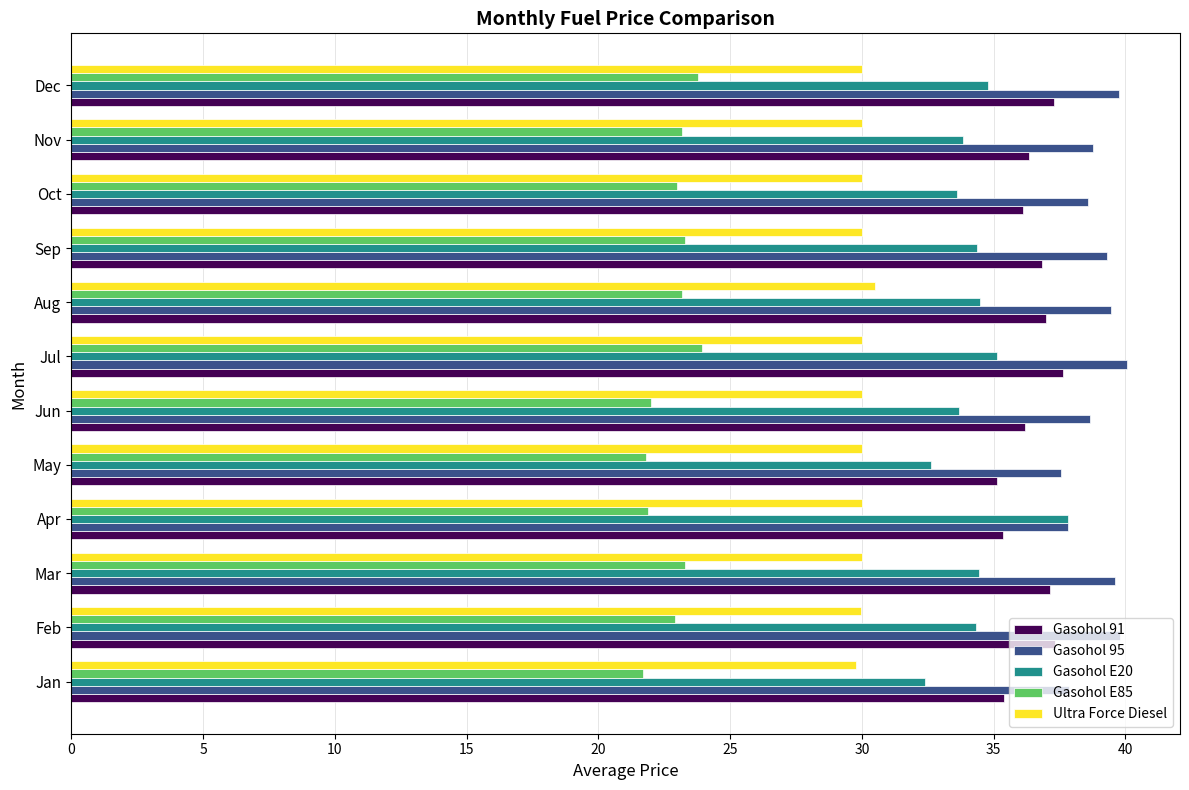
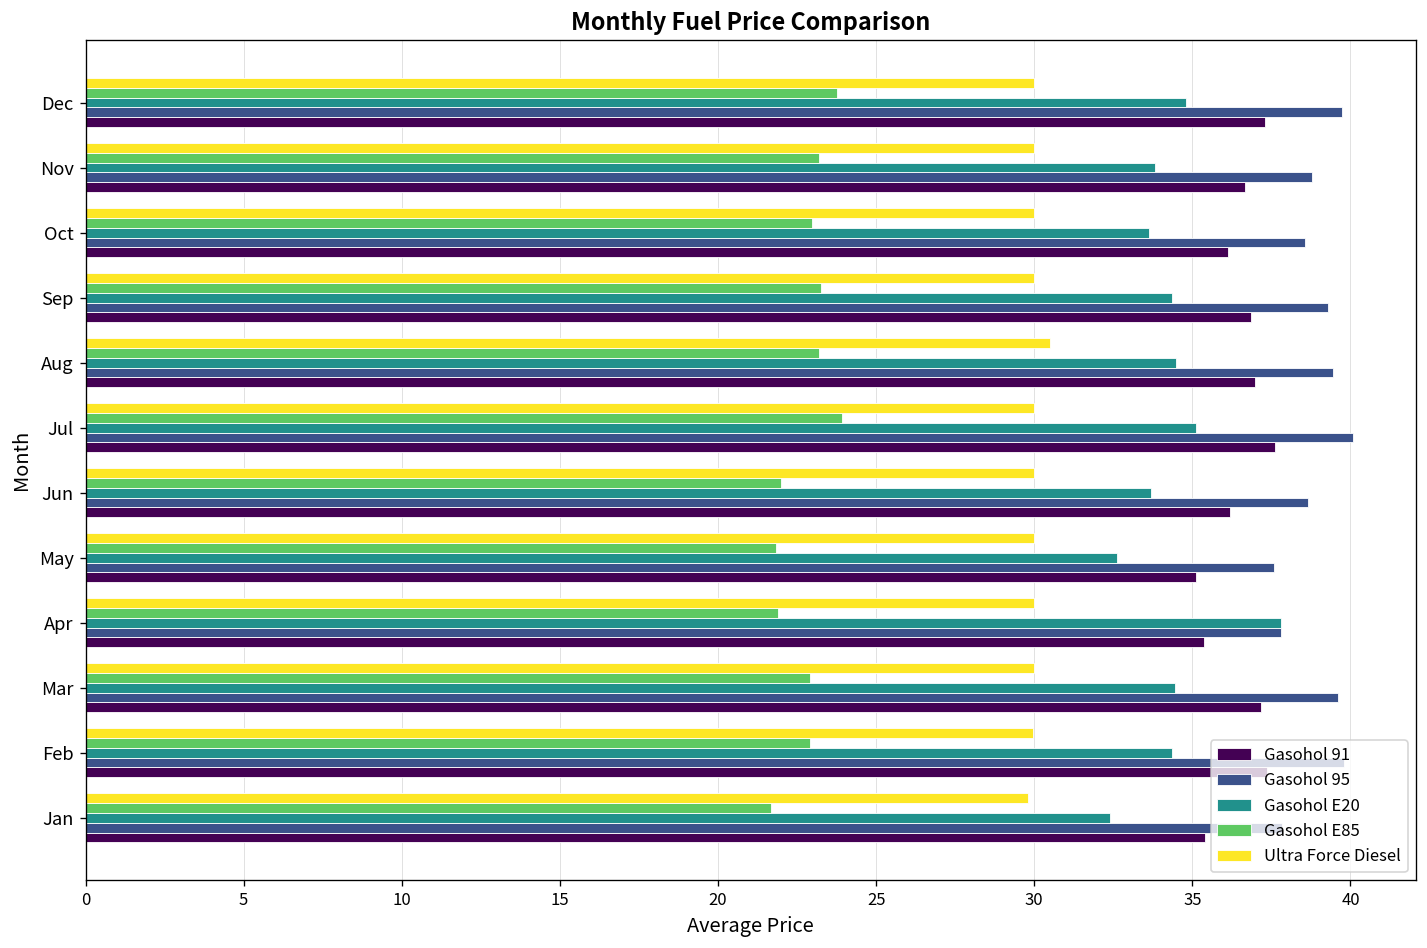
  {
    "Gasohol 91": {
      "Dec": 37.3,
-     "Nov": 36.3,
+     "Nov": 36.7,
      "Oct": 36.1,
      "Sep": 36.9,
      "Aug": 37.0,
      "Jul": 37.6,
      "Jun": 36.2,
      "May": 35.1,
      "Apr": 35.4,
      "Mar": 37.2,
      "Jan": 35.4
    },
    "Gasohol 95": {
      "Dec": 39.7,
      "Nov": 38.8,
      "Oct": 38.6,
      "Sep": 39.3,
      "Aug": 39.4,
      "Jul": 40.1,
      "Jun": 38.6,
      "May": 37.6,
      "Apr": 37.8,
      "Mar": 39.6
    },
    "Gasohol E20": {
      "Dec": 34.8,
      "Nov": 33.8,
      "Oct": 33.6,
      "Sep": 34.4,
      "Aug": 34.5,
      "Jul": 35.1,
      "Jun": 33.7,
      "May": 32.6,
      "Apr": 37.8,
      "Mar": 34.5,
      "Feb": 34.3,
      "Jan": 32.4
    },
    "Gasohol E85": {
      "Dec": 23.8,
      "Nov": 23.2,
      "Oct": 23.0,
      "Sep": 23.3,
      "Aug": 23.2,
      "Jul": 23.9,
      "Jun": 22.0,
      "May": 21.8,
      "Apr": 21.9,
-     "Mar": 23.3,
+     "Mar": 22.9,
      "Feb": 22.9,
      "Jan": 21.7
    },
    "Ultra Force Diesel": {
      "Dec": 30.0,
      "Nov": 30.0,
      "Oct": 30.0,
      "Sep": 30.0,
      "Aug": 30.5,
      "Jul": 30.0,
      "Jun": 30.0,
      "May": 30.0,
      "Apr": 30.0,
      "Mar": 30.0,
      "Feb": 29.9,
      "Jan": 29.8
    }
  }
